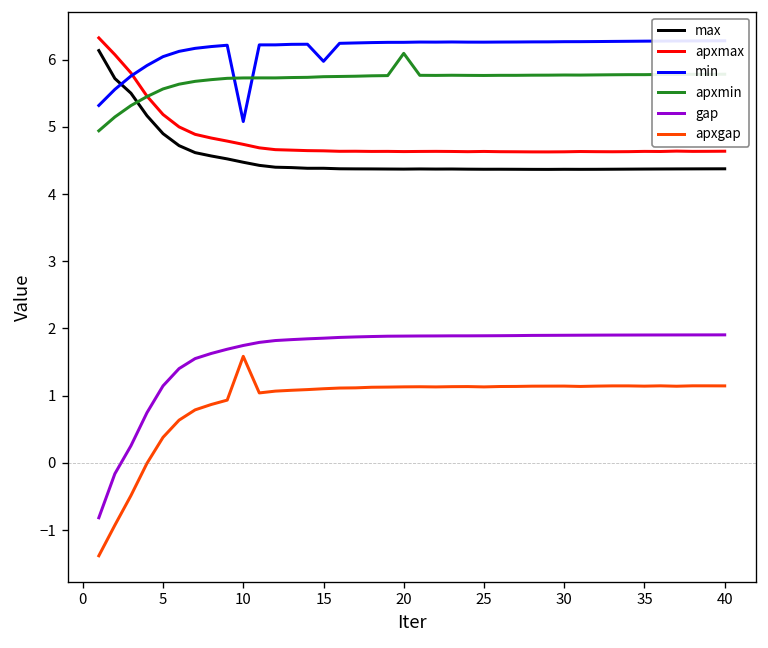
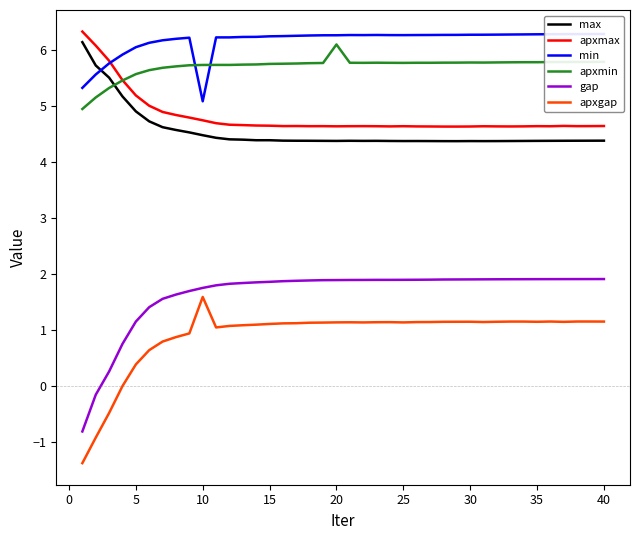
  {
    "max": {
      "5": 4.9,
      "10": 4.5,
      "15": 4.4,
      "20": 4.4,
      "25": 4.4,
      "30": 4.4,
      "35": 4.4,
      "40": 4.4
    },
    "apxmax": {
      "5": 5.2,
      "10": 4.7,
      "15": 4.6,
      "20": 4.6,
      "25": 4.6,
      "30": 4.6,
      "35": 4.6,
      "40": 4.6
    },
    "min": {
      "5": 6.0,
      "10": 5.1,
-     "15": 6.0,
+     "15": 6.2,
      "20": 6.3,
      "25": 6.3,
      "30": 6.3,
      "35": 6.3
    },
    "apxmin": {
      "5": 5.6,
      "10": 5.7,
      "15": 5.7,
      "20": 6.1,
      "25": 5.8,
      "30": 5.8,
      "35": 5.8
    },
    "gap": {
      "5": 1.1,
      "10": 1.7,
      "15": 1.9,
      "20": 1.9,
      "25": 1.9,
      "30": 1.9,
      "35": 1.9,
      "40": 1.9
    },
    "apxgap": {
      "5": 0.4,
      "10": 1.6,
      "15": 1.1,
      "20": 1.1,
      "25": 1.1,
      "30": 1.1,
      "35": 1.1,
      "40": 1.1
    }
  }
